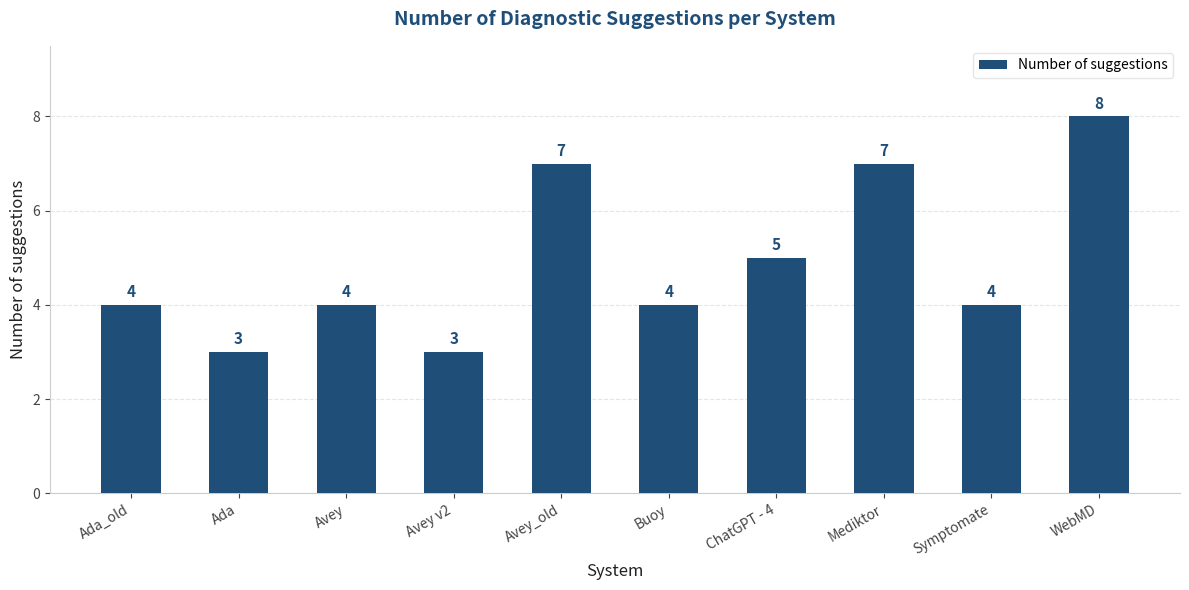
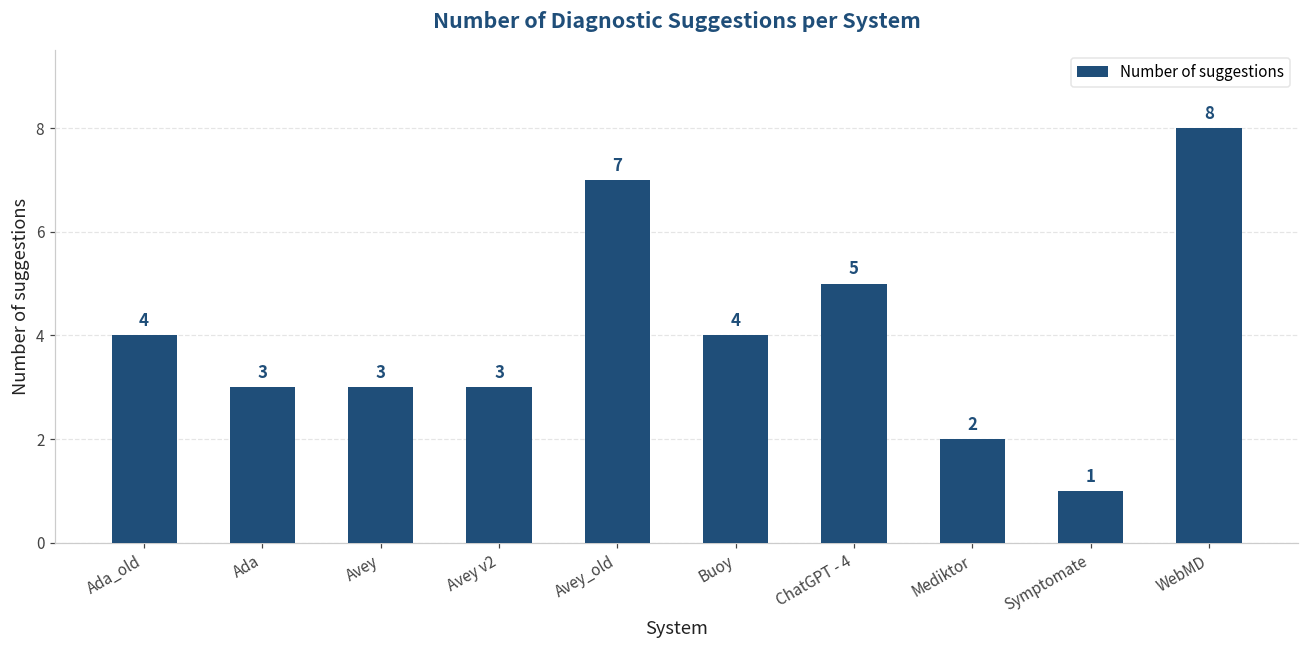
  {
    "Ada_old": 4,
    "Ada": 3,
-   "Avey": 4,
+   "Avey": 3,
    "Avey v2": 3,
    "Avey_old": 7,
    "Buoy": 4,
    "ChatGPT - 4": 5,
-   "Mediktor": 7,
-   "Symptomate": 4,
+   "Mediktor": 2,
+   "Symptomate": 1,
    "WebMD": 8
  }
